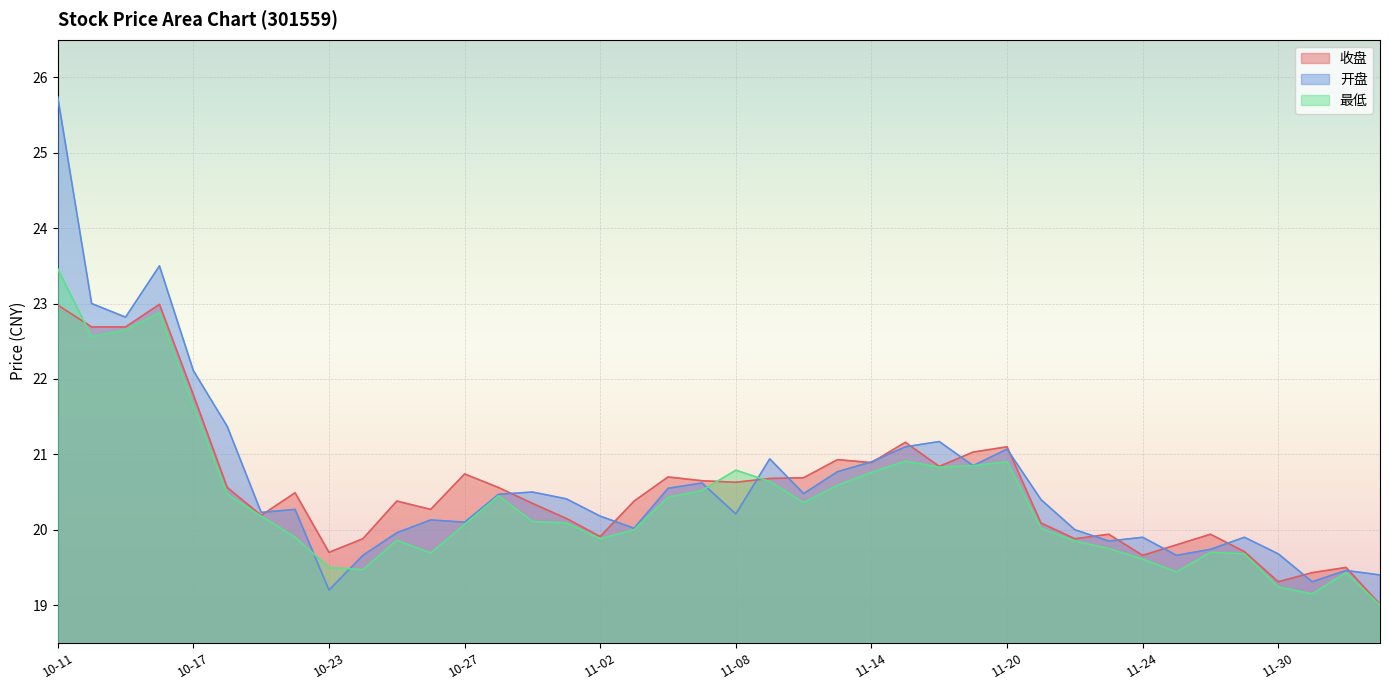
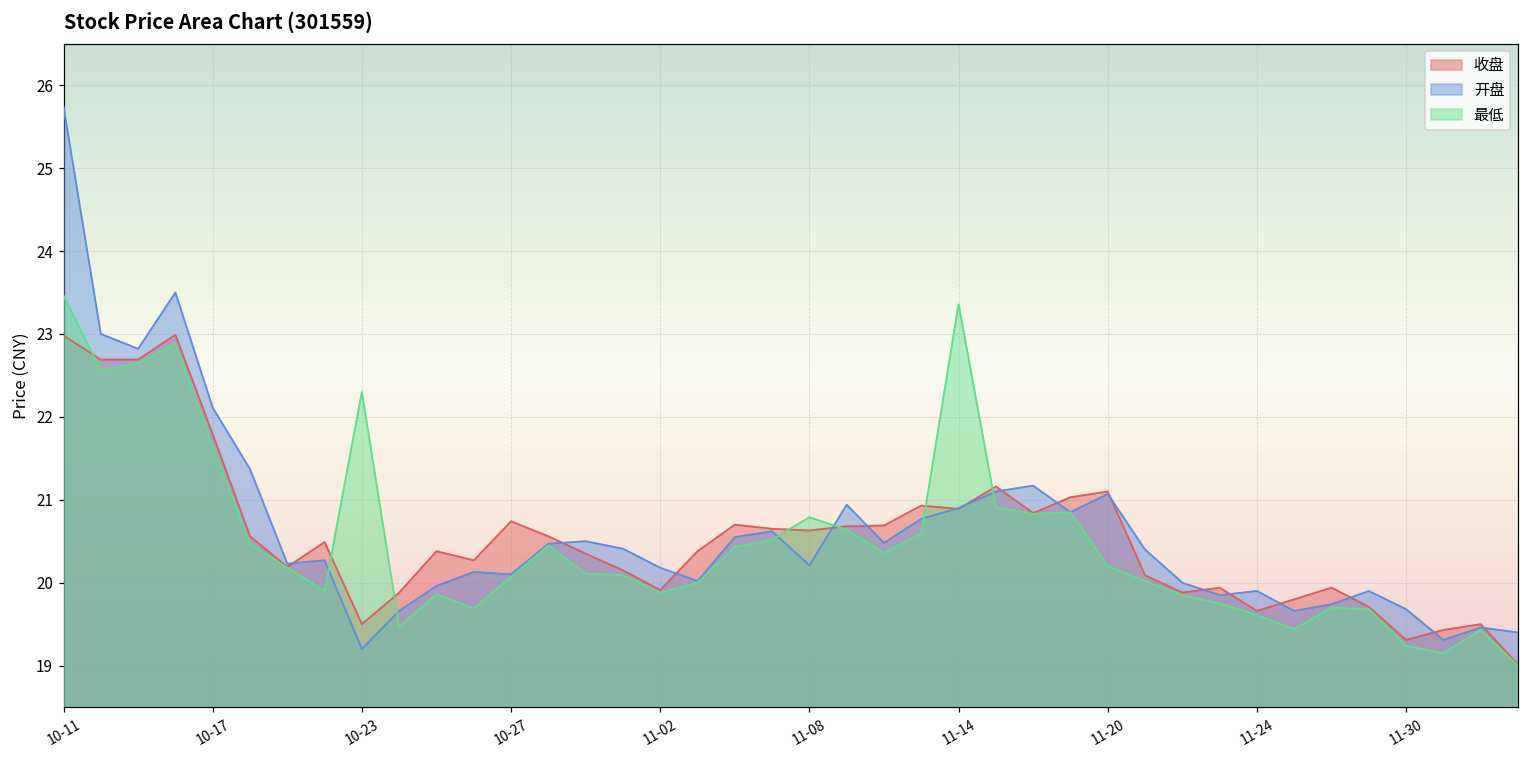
  {
    "收盘": {
      "10-11": 23.0,
      "10-17": 21.8,
-     "10-23": 19.7,
+     "10-23": 19.5,
      "10-27": 20.7,
      "11-08": 20.6,
      "11-24": 19.7,
      "11-30": 19.3
    },
    "开盘": {
      "10-11": 25.7,
      "10-17": 22.1,
      "10-23": 19.2,
      "11-02": 20.2,
      "11-08": 20.2,
      "11-24": 19.9,
      "11-30": 19.7
    },
    "最低": {
      "10-11": 23.5,
      "10-17": 21.7,
-     "10-23": 19.5,
+     "10-23": 22.3,
      "11-08": 20.8,
-     "11-14": 20.8,
-     "11-20": 20.9,
+     "11-14": 23.4,
+     "11-20": 20.2,
      "11-24": 19.6,
      "11-30": 19.2
    }
  }
